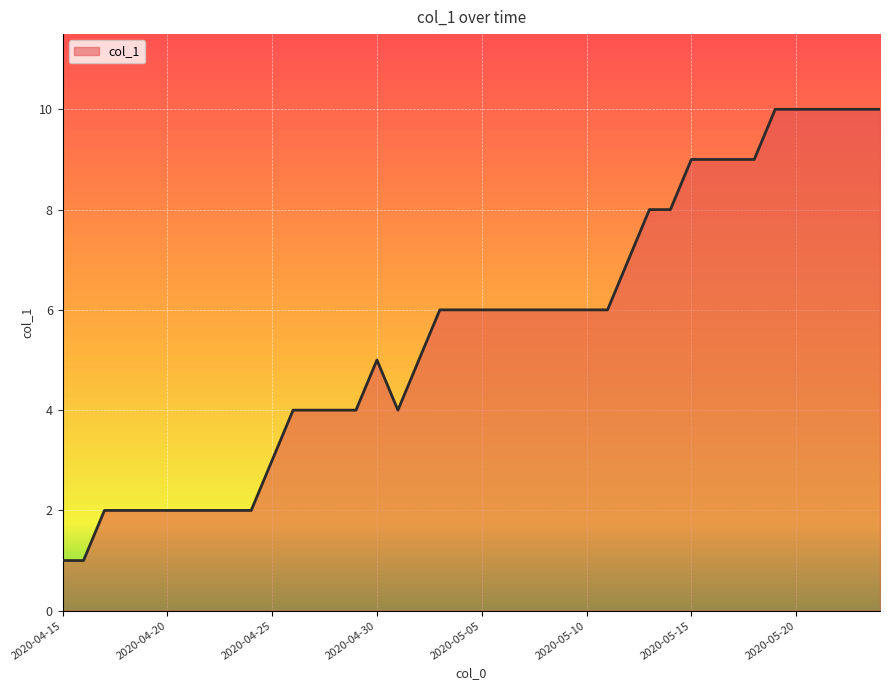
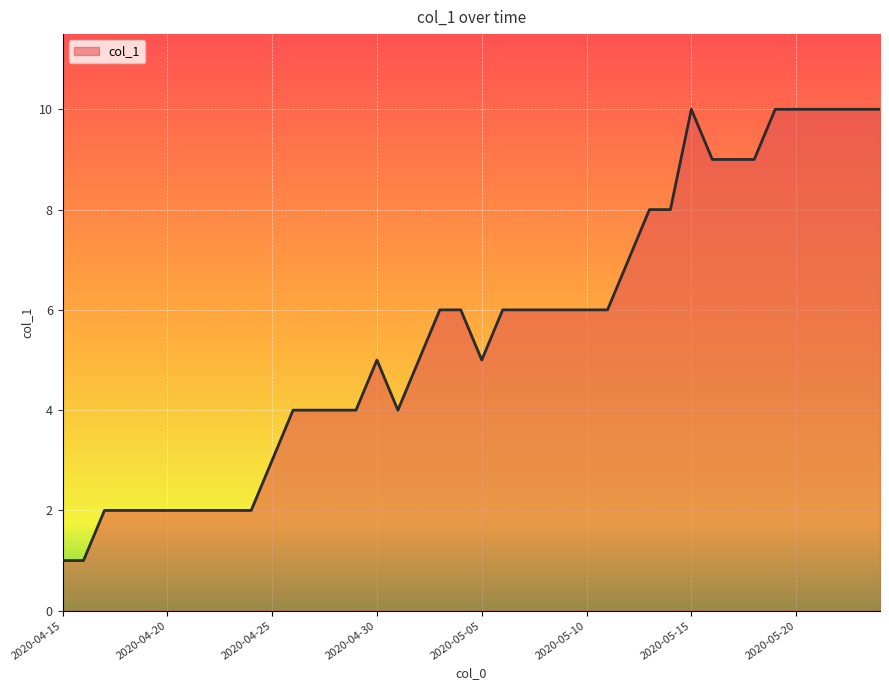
  {
    "2020-04-15": 1,
    "2020-04-20": 2,
    "2020-04-25": 3,
    "2020-04-30": 5,
-   "2020-05-05": 6,
+   "2020-05-05": 5,
    "2020-05-10": 6,
-   "2020-05-15": 9,
+   "2020-05-15": 10,
    "2020-05-20": 10
  }
